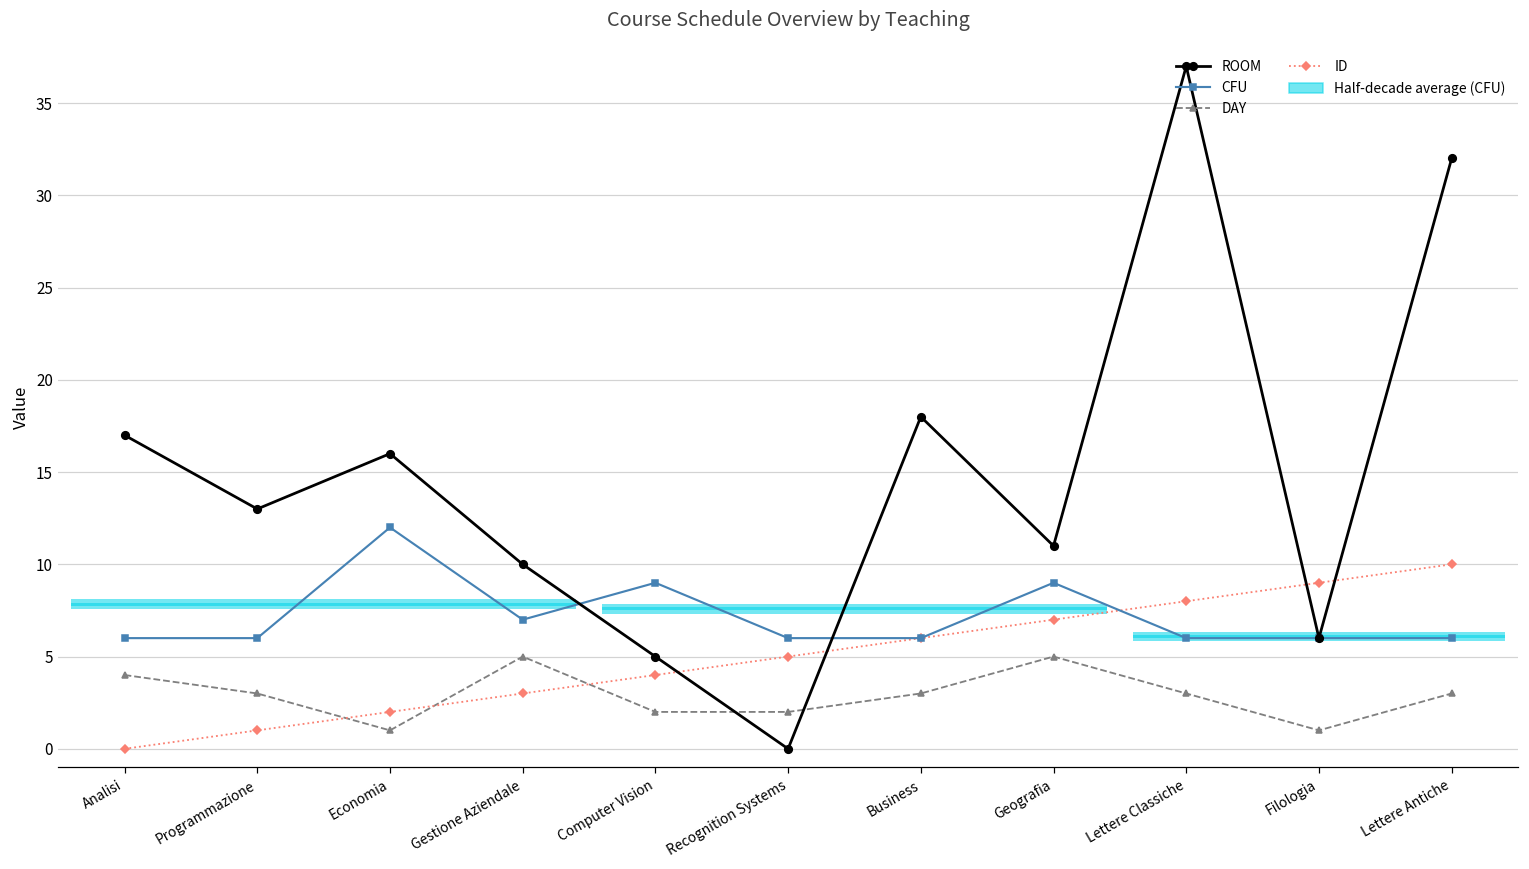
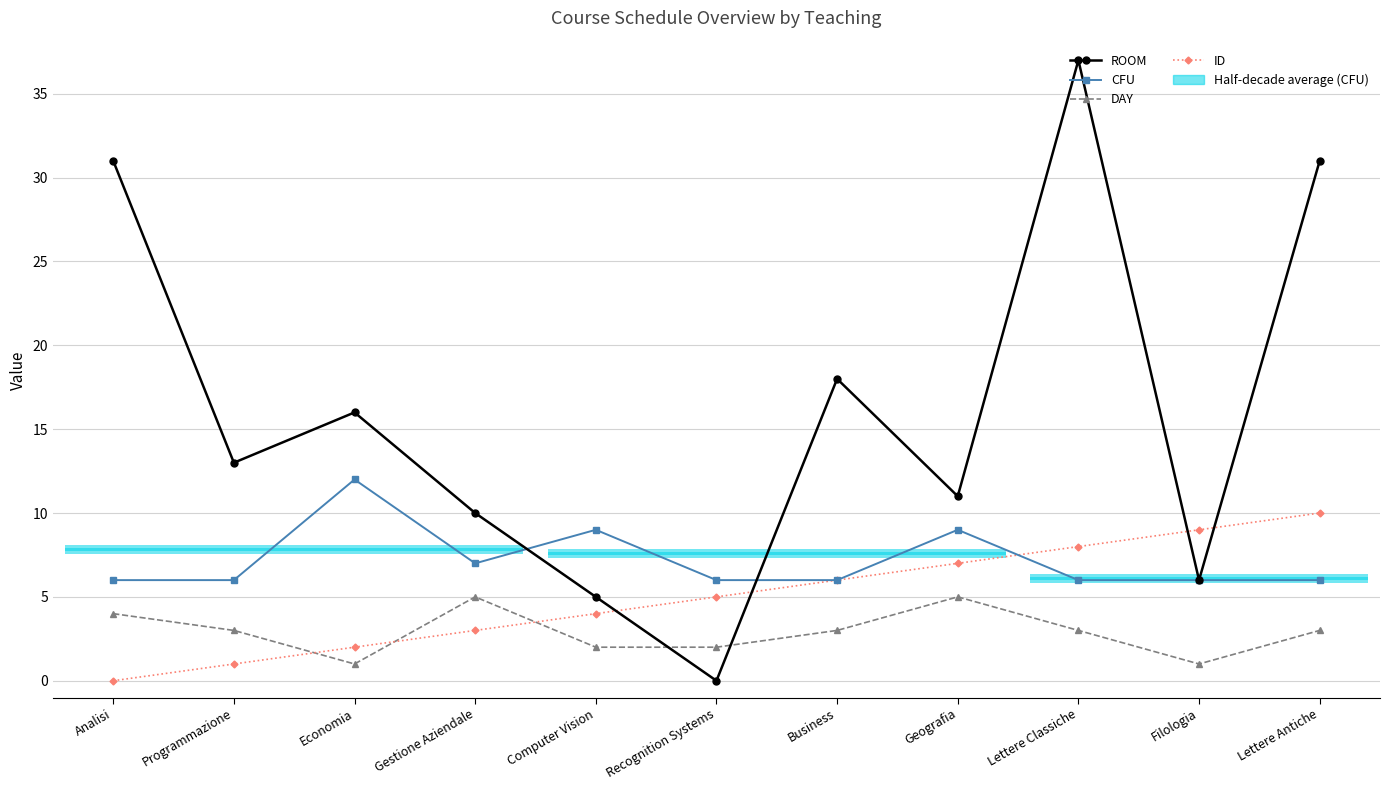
  {
    "ROOM": {
-     "Analisi": 17,
+     "Analisi": 31,
      "Programmazione": 13,
      "Economia": 16,
      "Gestione Aziendale": 10,
      "Computer Vision": 5,
      "Recognition Systems": 0,
      "Business": 18,
      "Geografia": 11,
      "Lettere Classiche": 37,
-     "Lettere Antiche": 32
+     "Lettere Antiche": 31
    },
    "CFU": {
      "Analisi": 6,
      "Programmazione": 6,
      "Economia": 12,
      "Gestione Aziendale": 7,
      "Computer Vision": 9,
      "Recognition Systems": 6,
      "Geografia": 9,
      "Lettere Classiche": 6,
      "Lettere Antiche": 6
    },
    "DAY": {
      "Analisi": 4,
      "Programmazione": 3,
      "Economia": 1,
      "Gestione Aziendale": 5,
      "Computer Vision": 2,
      "Recognition Systems": 2,
      "Business": 3,
      "Geografia": 5,
      "Lettere Classiche": 3,
      "Filologia": 1,
      "Lettere Antiche": 3
    },
    "ID": {
      "Analisi": 0,
      "Programmazione": 1,
      "Economia": 2,
      "Gestione Aziendale": 3,
      "Computer Vision": 4,
      "Recognition Systems": 5,
      "Geografia": 7,
      "Lettere Classiche": 8,
      "Filologia": 9,
      "Lettere Antiche": 10
    }
  }
